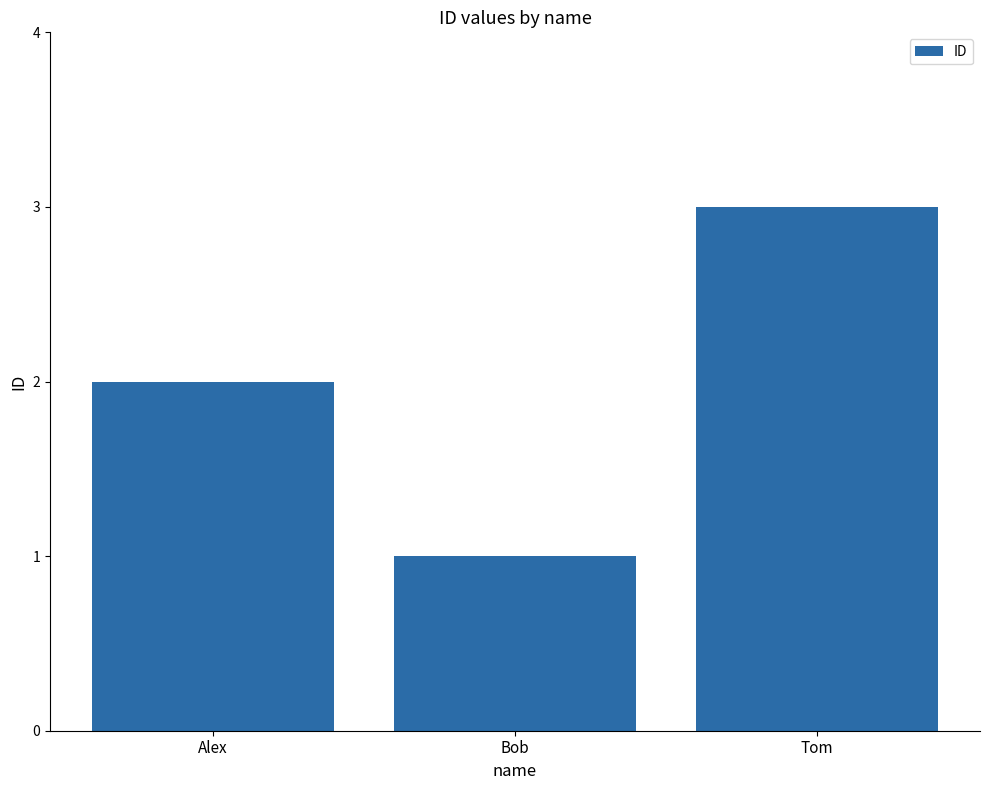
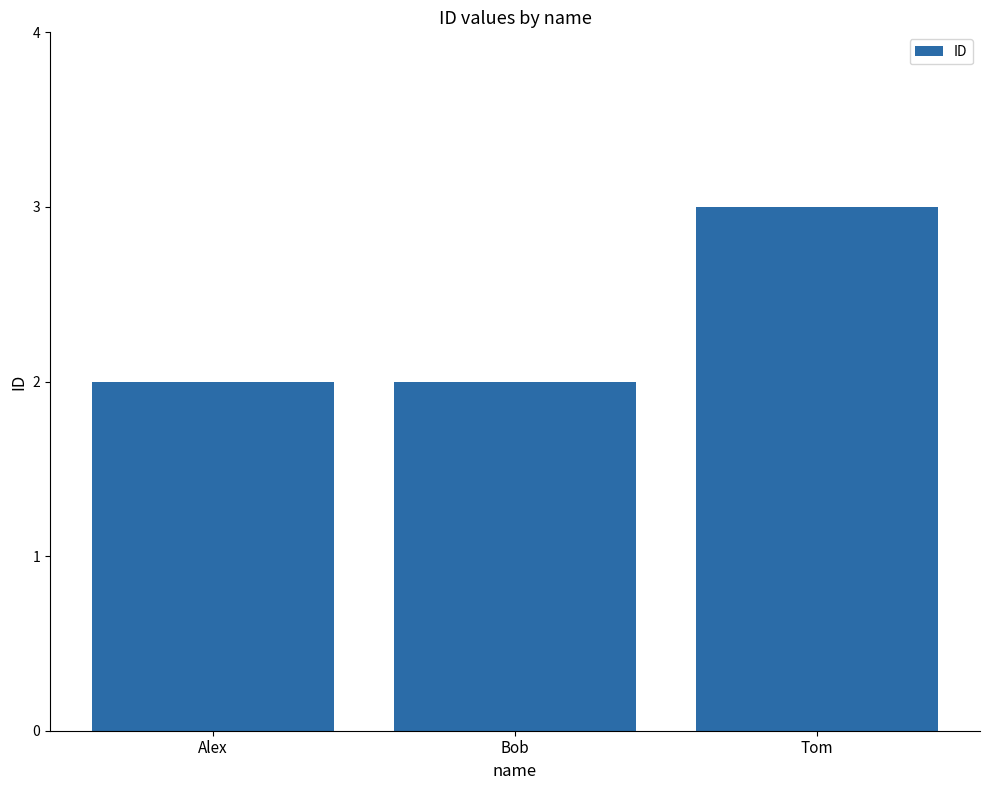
  {
    "Alex": 2,
-   "Bob": 1,
+   "Bob": 2,
    "Tom": 3
  }
